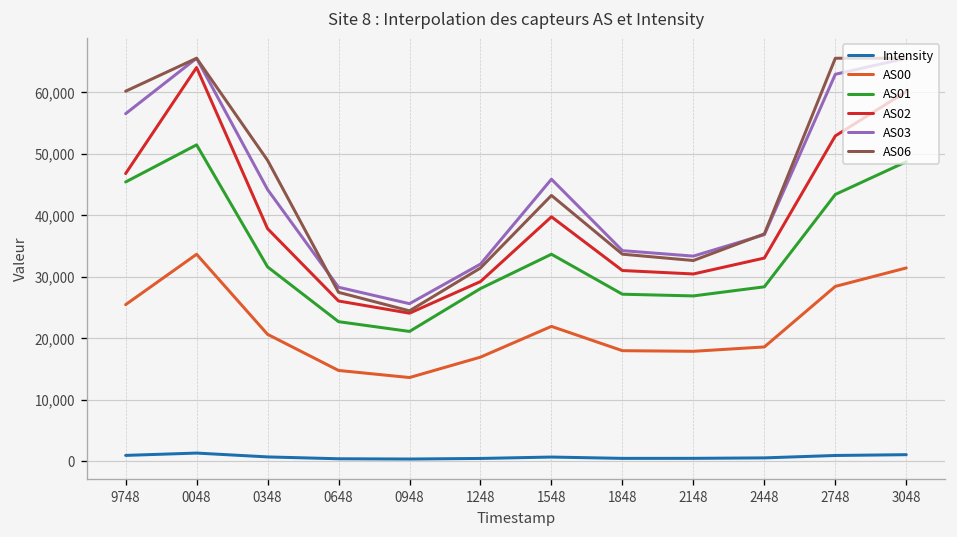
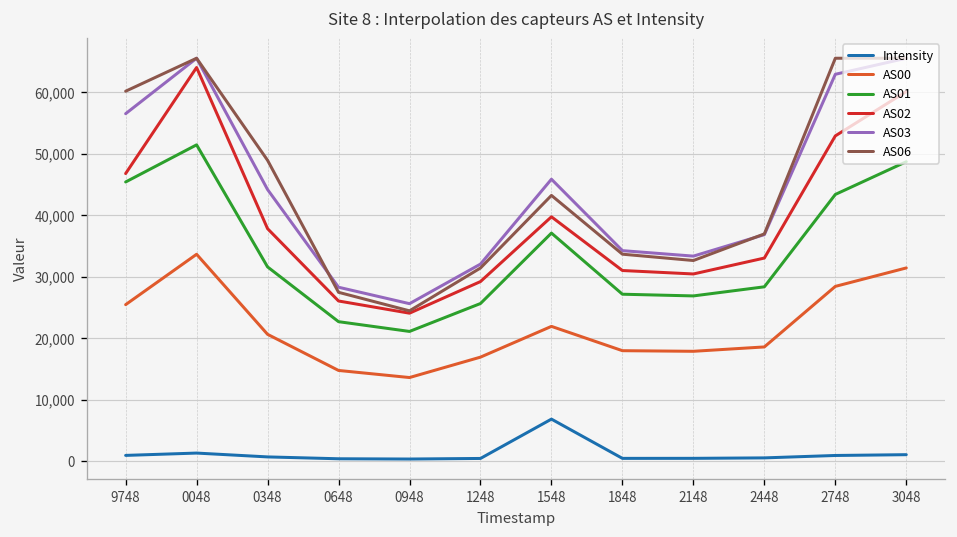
  {
    "Intensity": {
      "9748": "1,000",
      "0048": "1,000",
      "0348": "1,000",
      "0648": "0",
      "0948": "0",
      "1248": "0",
-     "1548": "1,000",
+     "1548": "7,000",
      "1848": "0",
      "2148": "0",
      "2448": "1,000",
      "2748": "1,000",
      "3048": "1,000"
    },
    "AS01": {
      "9748": "45,000",
      "0048": "51,000",
      "0348": "32,000",
      "0648": "23,000",
      "0948": "21,000",
-     "1248": "28,000",
-     "1548": "34,000",
+     "1248": "26,000",
+     "1548": "37,000",
      "1848": "27,000",
      "2148": "27,000",
      "2448": "28,000",
      "2748": "43,000",
      "3048": "49,000"
    },
    "AS03": {
      "9748": "57,000",
      "0348": "44,000",
      "0648": "28,000",
      "0948": "26,000",
      "1248": "32,000",
      "1548": "46,000",
      "1848": "34,000",
      "2148": "33,000",
      "2748": "63,000"
    },
    "AS06": {
      "9748": "60,000",
      "0348": "49,000",
      "0648": "27,000",
      "1248": "31,000",
      "1548": "43,000",
      "1848": "34,000",
      "2148": "33,000",
      "2748": "66,000"
    }
  }
